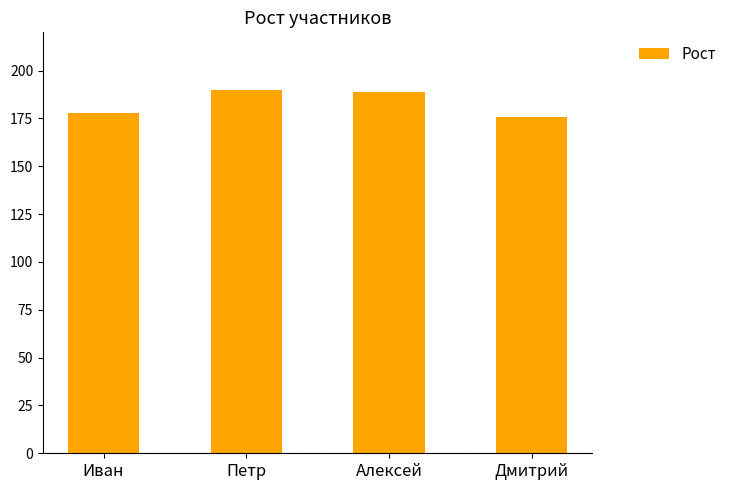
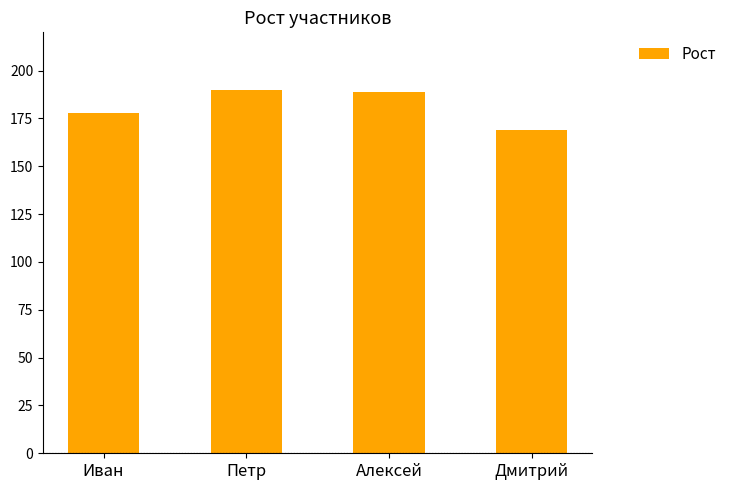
  {
    "Иван": 178,
    "Петр": 190,
    "Алексей": 189,
-   "Дмитрий": 176
+   "Дмитрий": 169
  }
